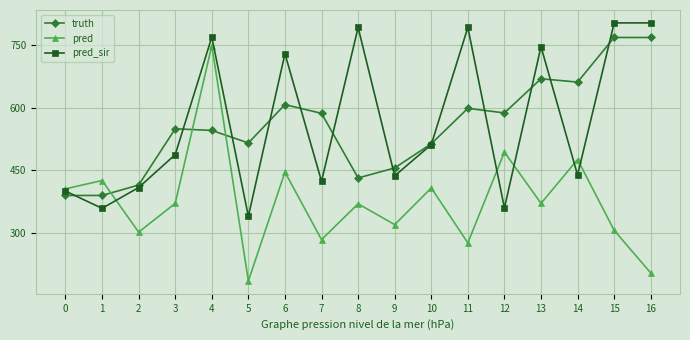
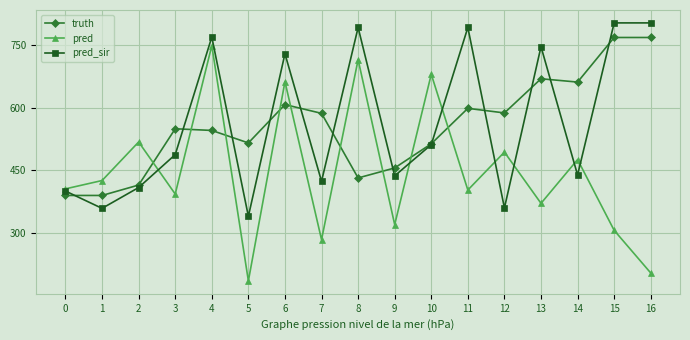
  {
    "pred": {
      "1": 430,
-     "2": 300,
-     "3": 370,
+     "2": 520,
+     "3": 390,
      "4": 750,
      "5": 190,
-     "6": 450,
+     "6": 660,
      "7": 280,
-     "8": 370,
+     "8": 720,
      "9": 320,
-     "10": 410,
-     "11": 280,
+     "10": 680,
+     "11": 400,
      "12": 490,
      "13": 370,
      "14": 480,
      "15": 310,
      "16": 200
    }
  }
